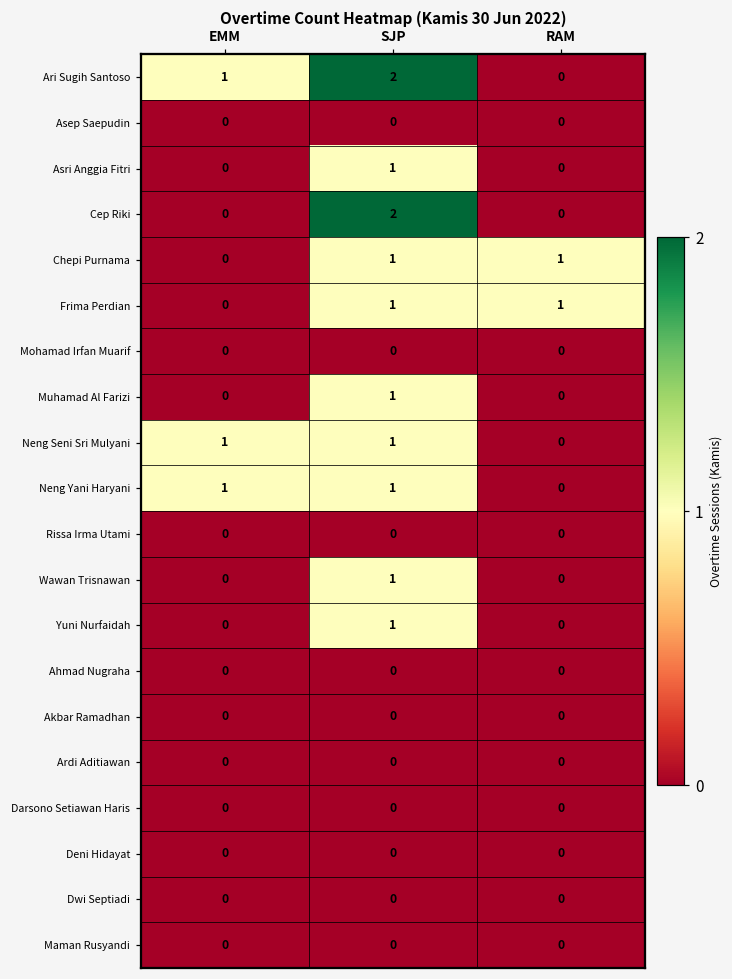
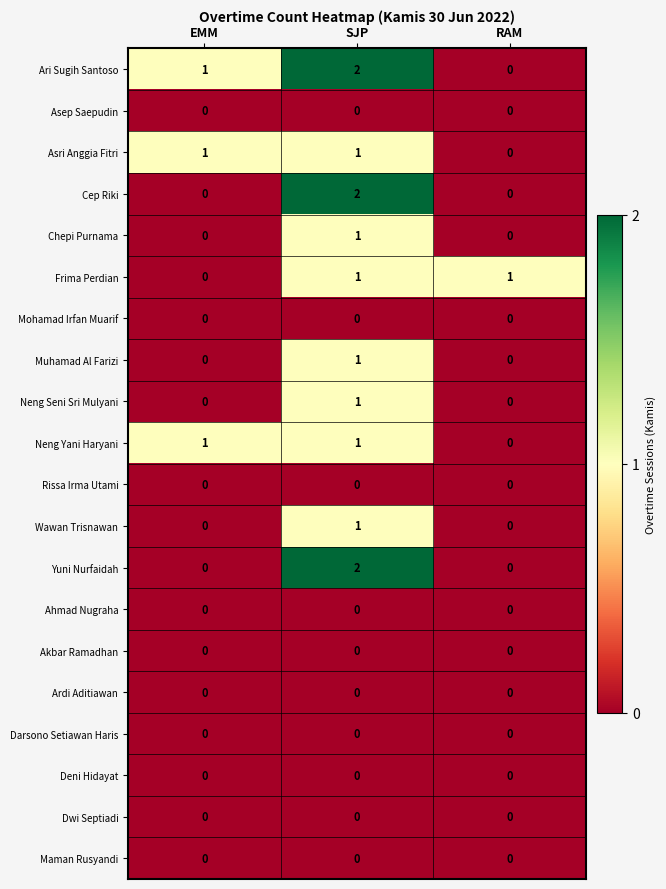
  {
    "Ari Sugih Santoso": {
      "EMM": 1,
      "SJP": 2,
      "RAM": 0
    },
    "Asep Saepudin": {
      "EMM": 0,
      "SJP": 0,
      "RAM": 0
    },
    "Asri Anggia Fitri": {
-     "EMM": 0,
+     "EMM": 1,
      "SJP": 1,
      "RAM": 0
    },
    "Cep Riki": {
      "EMM": 0,
      "SJP": 2,
      "RAM": 0
    },
    "Chepi Purnama": {
      "EMM": 0,
      "SJP": 1,
-     "RAM": 1
+     "RAM": 0
    },
    "Frima Perdian": {
      "EMM": 0,
      "SJP": 1,
      "RAM": 1
    },
    "Mohamad Irfan Muarif": {
      "EMM": 0,
      "SJP": 0,
      "RAM": 0
    },
    "Muhamad Al Farizi": {
      "EMM": 0,
      "SJP": 1,
      "RAM": 0
    },
    "Neng Seni Sri Mulyani": {
-     "EMM": 1,
+     "EMM": 0,
      "SJP": 1,
      "RAM": 0
    },
    "Neng Yani Haryani": {
      "EMM": 1,
      "SJP": 1,
      "RAM": 0
    },
    "Rissa Irma Utami": {
      "EMM": 0,
      "SJP": 0,
      "RAM": 0
    },
    "Wawan Trisnawan": {
      "EMM": 0,
      "SJP": 1,
      "RAM": 0
    },
    "Yuni Nurfaidah": {
      "EMM": 0,
-     "SJP": 1,
+     "SJP": 2,
      "RAM": 0
    },
    "Ahmad Nugraha": {
      "EMM": 0,
      "SJP": 0,
      "RAM": 0
    },
    "Akbar Ramadhan": {
      "EMM": 0,
      "SJP": 0,
      "RAM": 0
    },
    "Ardi Aditiawan": {
      "EMM": 0,
      "SJP": 0,
      "RAM": 0
    },
    "Darsono Setiawan Haris": {
      "EMM": 0,
      "SJP": 0,
      "RAM": 0
    },
    "Deni Hidayat": {
      "EMM": 0,
      "SJP": 0,
      "RAM": 0
    },
    "Dwi Septiadi": {
      "EMM": 0,
      "SJP": 0,
      "RAM": 0
    },
    "Maman Rusyandi": {
      "EMM": 0,
      "SJP": 0,
      "RAM": 0
    }
  }
